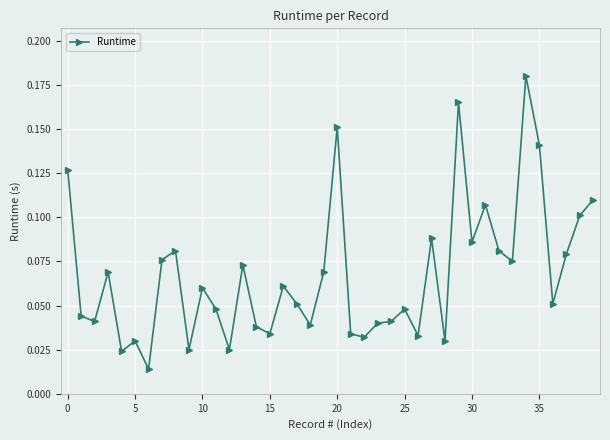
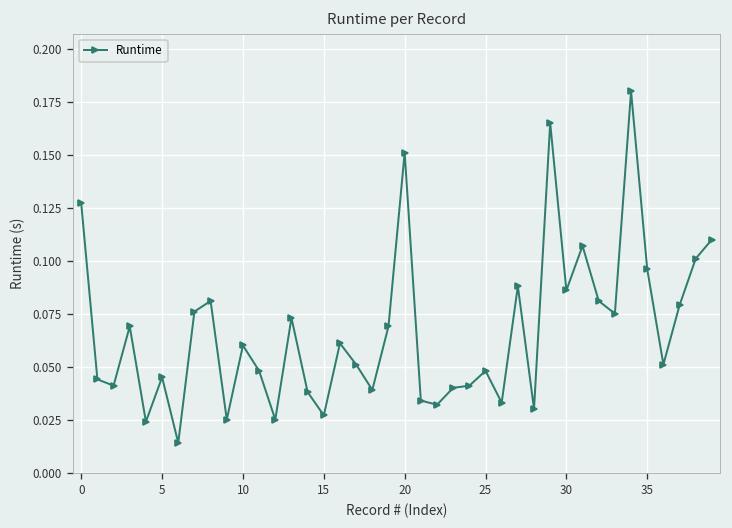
  {
    "0": 0.127,
-   "5": 0.030,
+   "5": 0.045,
    "10": 0.060,
-   "15": 0.034,
+   "15": 0.027,
    "20": 0.151,
    "25": 0.048,
    "30": 0.086,
-   "35": 0.141
+   "35": 0.096
  }
